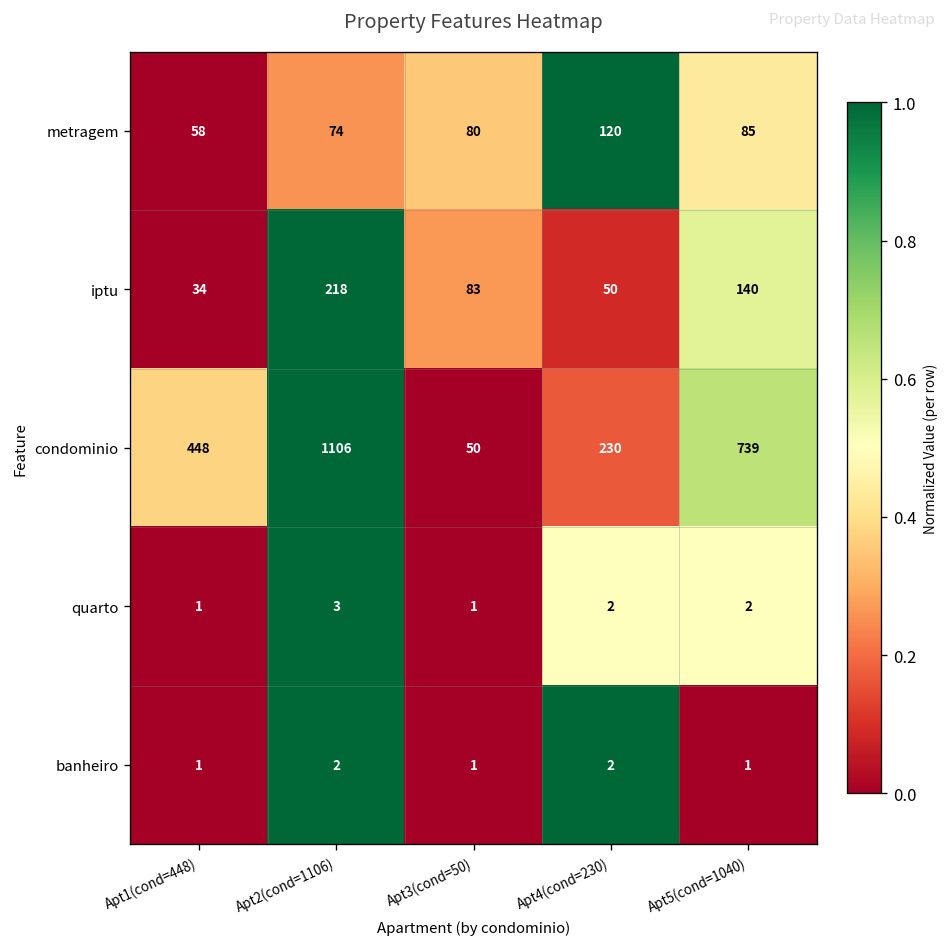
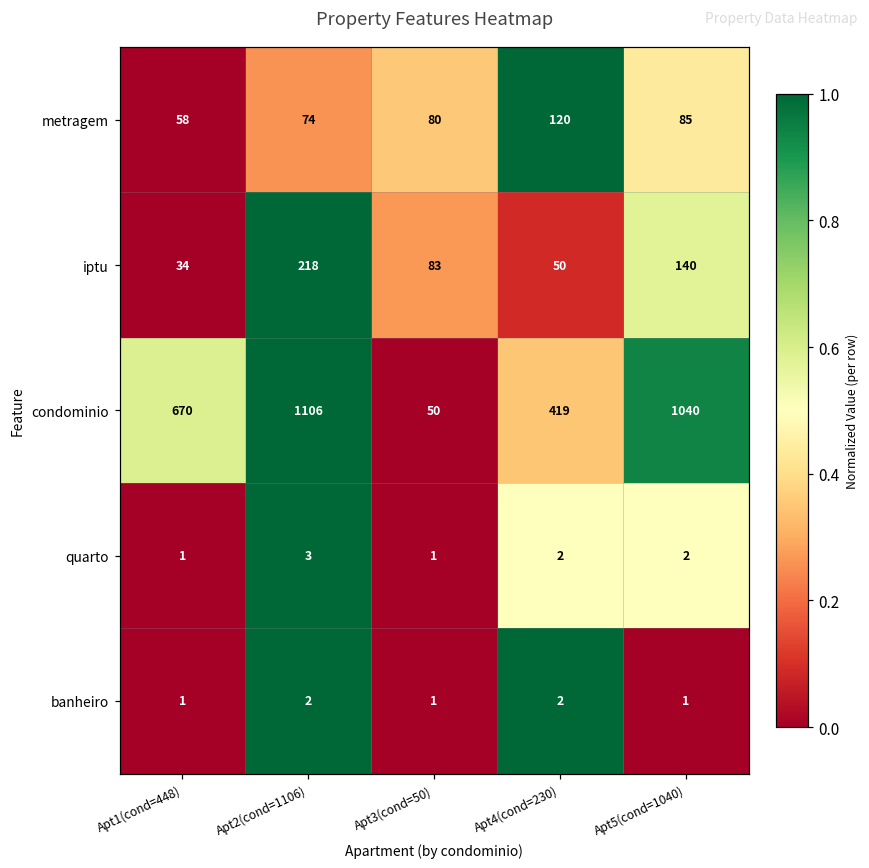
  {
    "metragem": {
      "Apt1(cond=448)": 58,
      "Apt2(cond=1106)": 74,
      "Apt3(cond=50)": 80,
      "Apt4(cond=230)": 120,
      "Apt5(cond=1040)": 85
    },
    "iptu": {
      "Apt1(cond=448)": 34,
      "Apt2(cond=1106)": 218,
      "Apt3(cond=50)": 83,
      "Apt4(cond=230)": 50,
      "Apt5(cond=1040)": 140
    },
    "condominio": {
-     "Apt1(cond=448)": 448,
+     "Apt1(cond=448)": 670,
      "Apt2(cond=1106)": 1106,
      "Apt3(cond=50)": 50,
-     "Apt4(cond=230)": 230,
-     "Apt5(cond=1040)": 739
+     "Apt4(cond=230)": 419,
+     "Apt5(cond=1040)": 1040
    },
    "quarto": {
      "Apt1(cond=448)": 1,
      "Apt2(cond=1106)": 3,
      "Apt3(cond=50)": 1,
      "Apt4(cond=230)": 2,
      "Apt5(cond=1040)": 2
    },
    "banheiro": {
      "Apt1(cond=448)": 1,
      "Apt2(cond=1106)": 2,
      "Apt3(cond=50)": 1,
      "Apt4(cond=230)": 2,
      "Apt5(cond=1040)": 1
    }
  }
